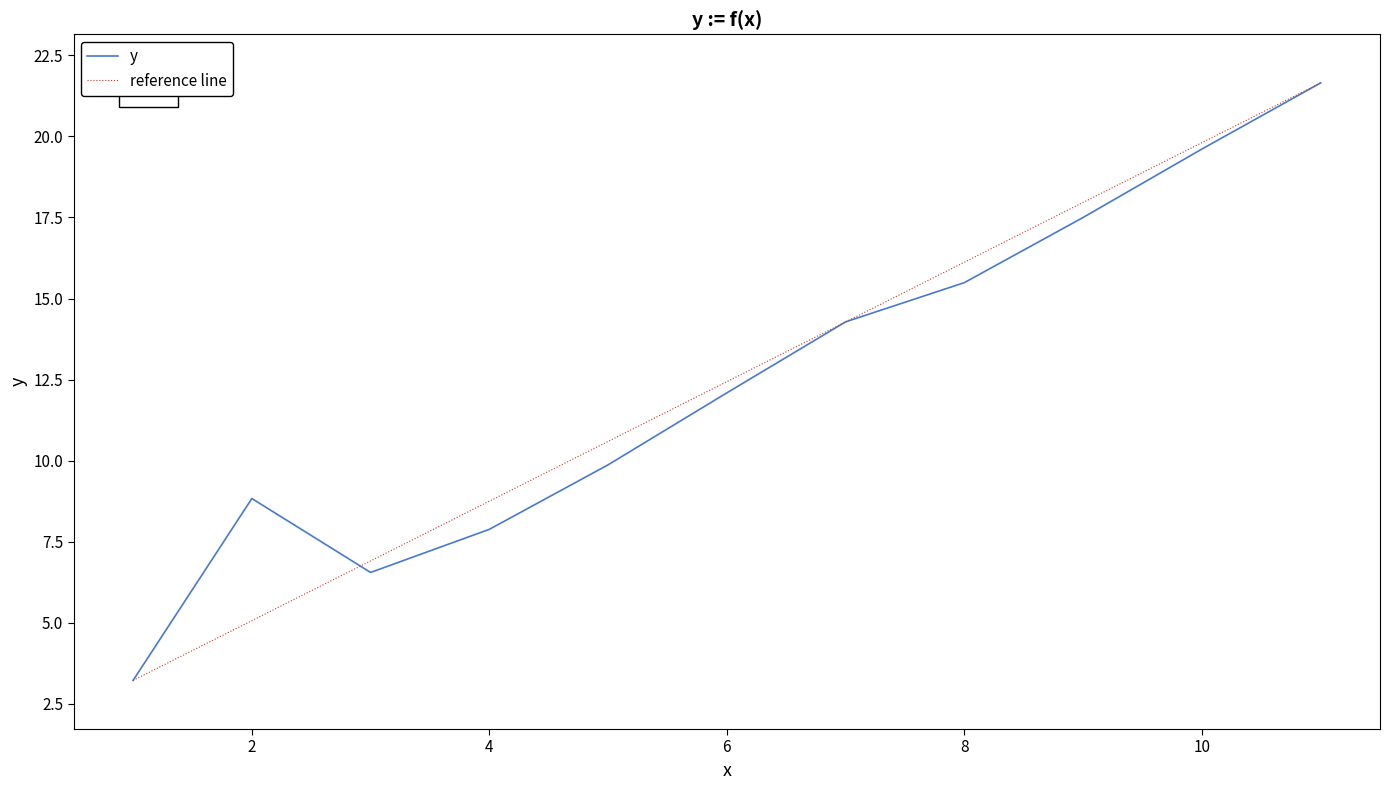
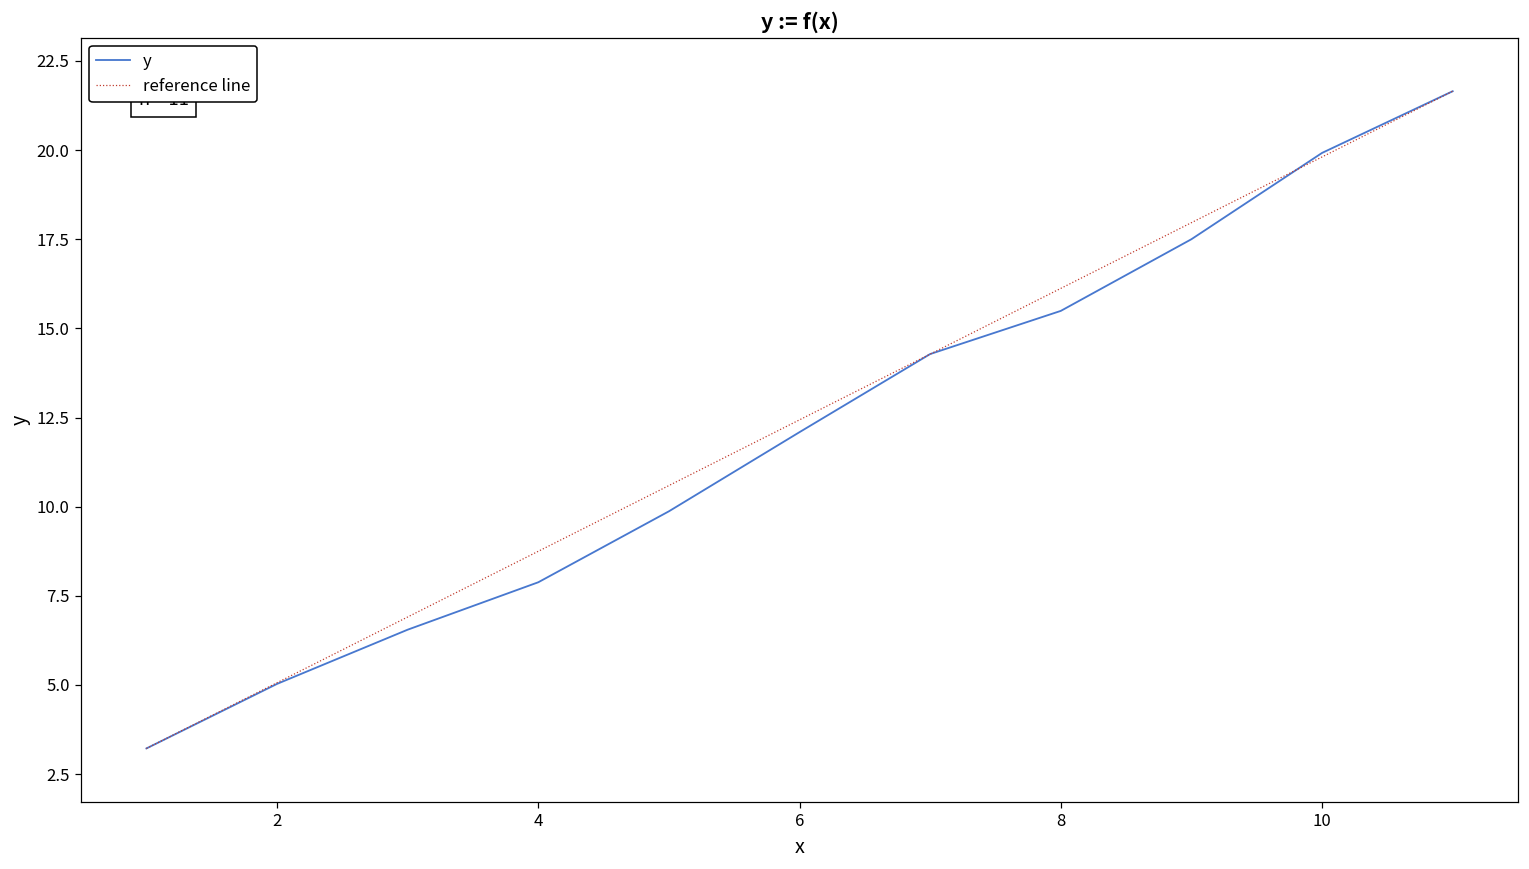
  {
    "y": {
-     "2": 8.8,
+     "2": 5.0,
      "4": 7.9,
      "6": 12.1,
      "8": 15.5,
-     "10": 19.6
+     "10": 19.9
    }
  }
